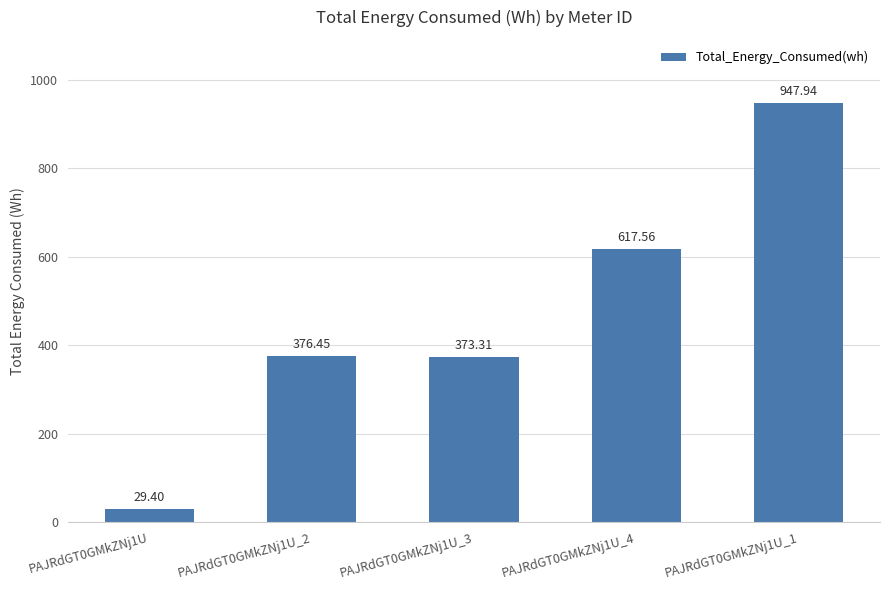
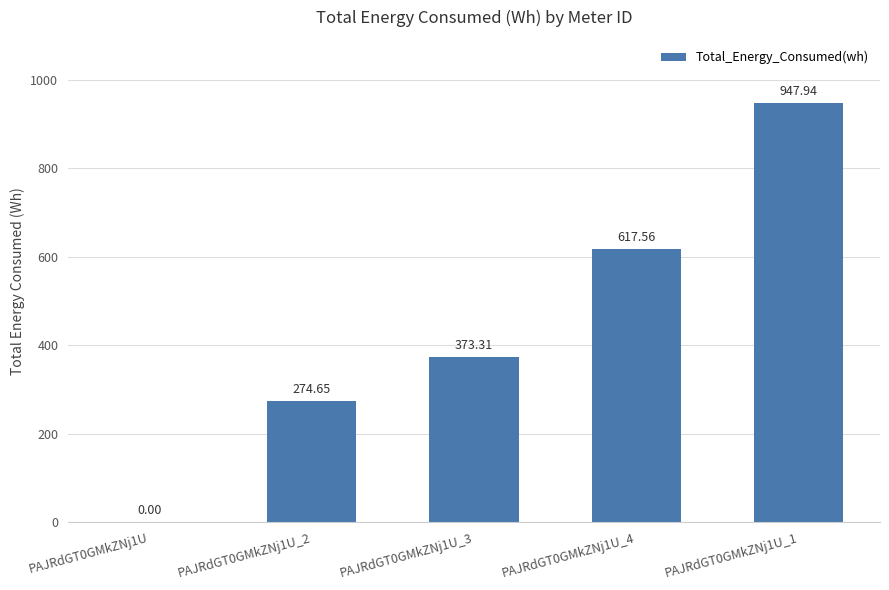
  {
-   "PAJRdGT0GMkZNj1U": 29.40,
-   "PAJRdGT0GMkZNj1U_2": 376.45,
+   "PAJRdGT0GMkZNj1U": 0.00,
+   "PAJRdGT0GMkZNj1U_2": 274.65,
    "PAJRdGT0GMkZNj1U_3": 373.31,
    "PAJRdGT0GMkZNj1U_4": 617.56,
    "PAJRdGT0GMkZNj1U_1": 947.94
  }
